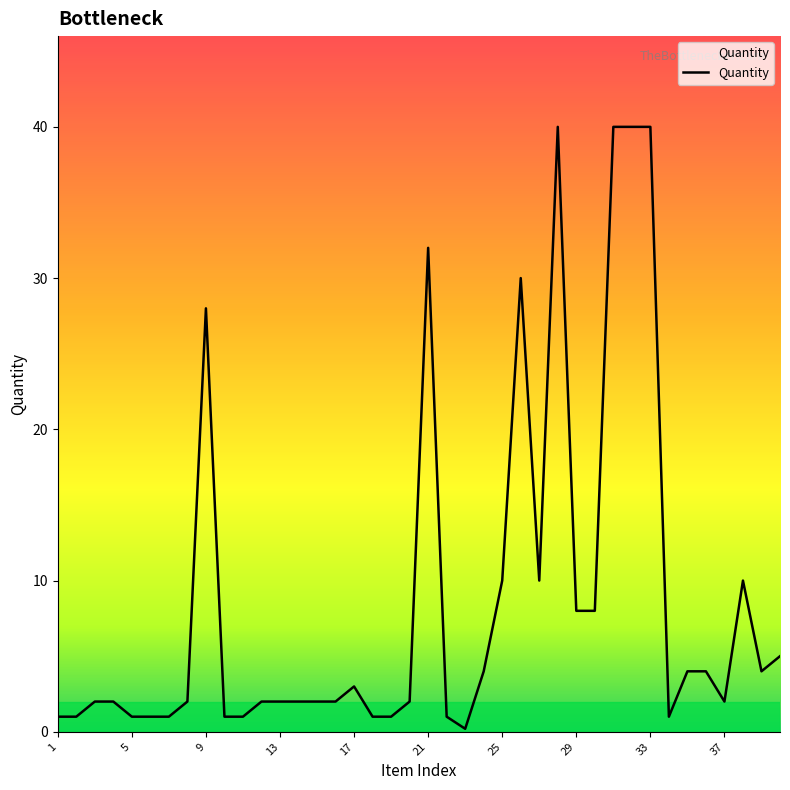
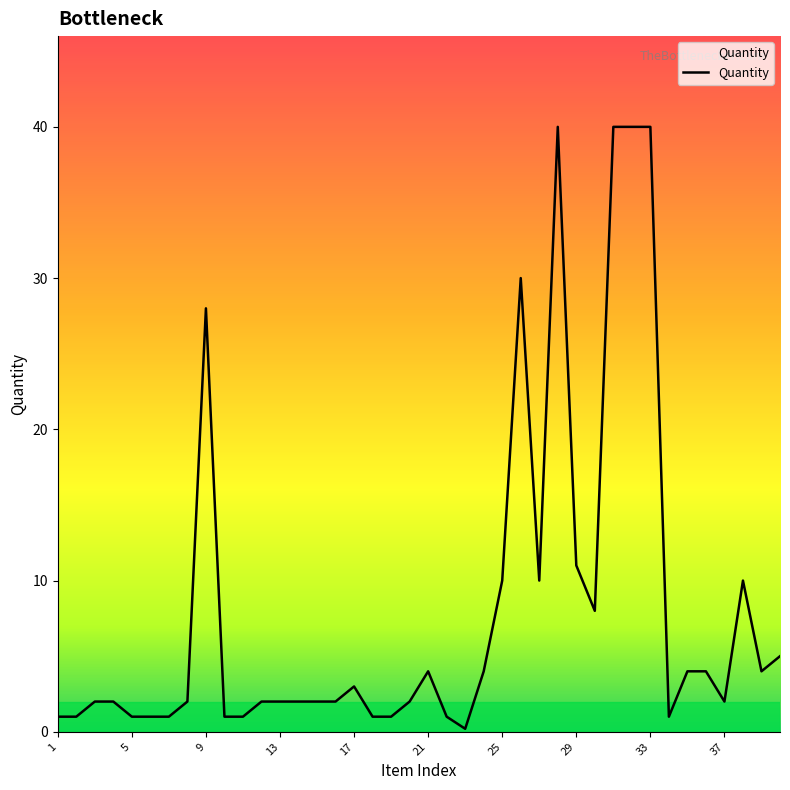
  {
    "9": 28,
    "17": 3,
-   "21": 32,
+   "21": 4,
    "25": 10,
-   "29": 8,
+   "29": 11,
    "33": 40
  }
